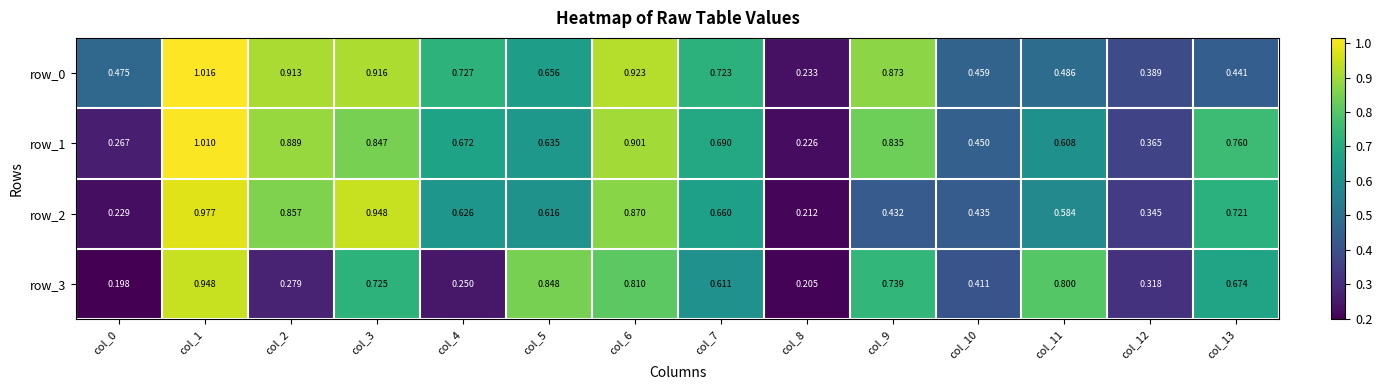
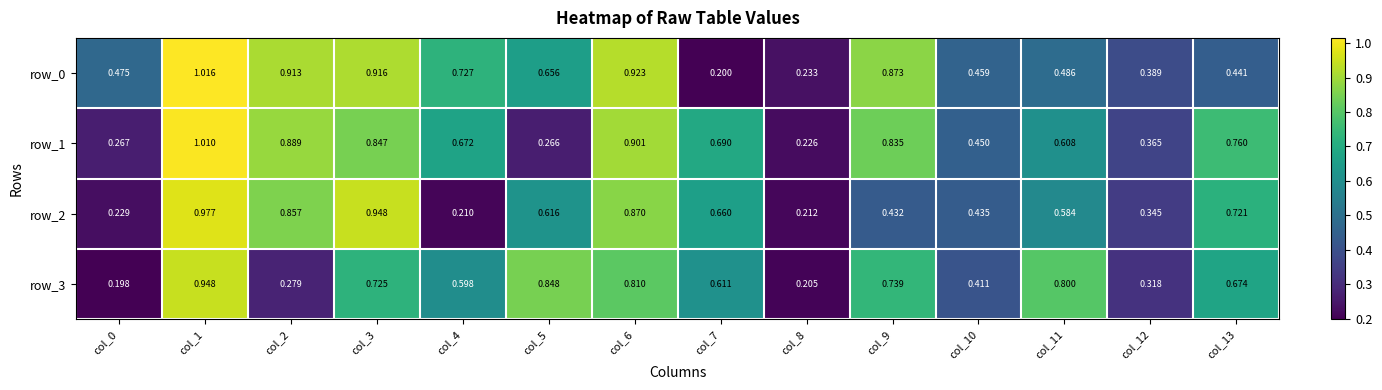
  {
    "row_0": {
      "col_0": 0.475,
      "col_1": 1.016,
      "col_2": 0.913,
      "col_3": 0.916,
      "col_4": 0.727,
      "col_5": 0.656,
      "col_6": 0.923,
-     "col_7": 0.723,
+     "col_7": 0.200,
      "col_8": 0.233,
      "col_9": 0.873,
      "col_10": 0.459,
      "col_11": 0.486,
      "col_12": 0.389,
      "col_13": 0.441
    },
    "row_1": {
      "col_0": 0.267,
      "col_1": 1.010,
      "col_2": 0.889,
      "col_3": 0.847,
      "col_4": 0.672,
-     "col_5": 0.635,
+     "col_5": 0.266,
      "col_6": 0.901,
      "col_7": 0.690,
      "col_8": 0.226,
      "col_9": 0.835,
      "col_10": 0.450,
      "col_11": 0.608,
      "col_12": 0.365,
      "col_13": 0.760
    },
    "row_2": {
      "col_0": 0.229,
      "col_1": 0.977,
      "col_2": 0.857,
      "col_3": 0.948,
-     "col_4": 0.626,
+     "col_4": 0.210,
      "col_5": 0.616,
      "col_6": 0.870,
      "col_7": 0.660,
      "col_8": 0.212,
      "col_9": 0.432,
      "col_10": 0.435,
      "col_11": 0.584,
      "col_12": 0.345,
      "col_13": 0.721
    },
    "row_3": {
      "col_0": 0.198,
      "col_1": 0.948,
      "col_2": 0.279,
      "col_3": 0.725,
-     "col_4": 0.250,
+     "col_4": 0.598,
      "col_5": 0.848,
      "col_6": 0.810,
      "col_7": 0.611,
      "col_8": 0.205,
      "col_9": 0.739,
      "col_10": 0.411,
      "col_11": 0.800,
      "col_12": 0.318,
      "col_13": 0.674
    }
  }
